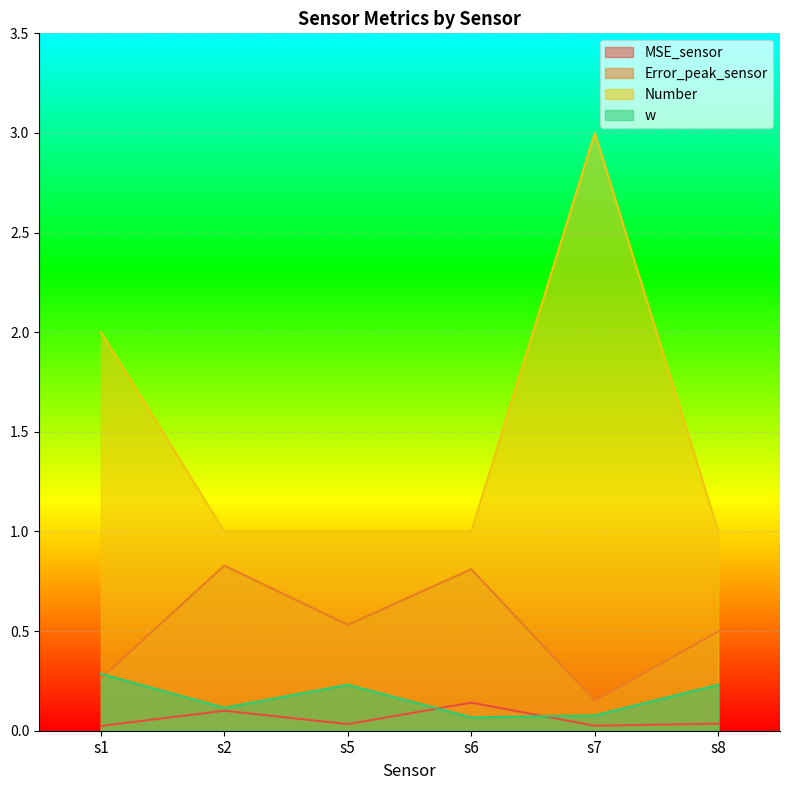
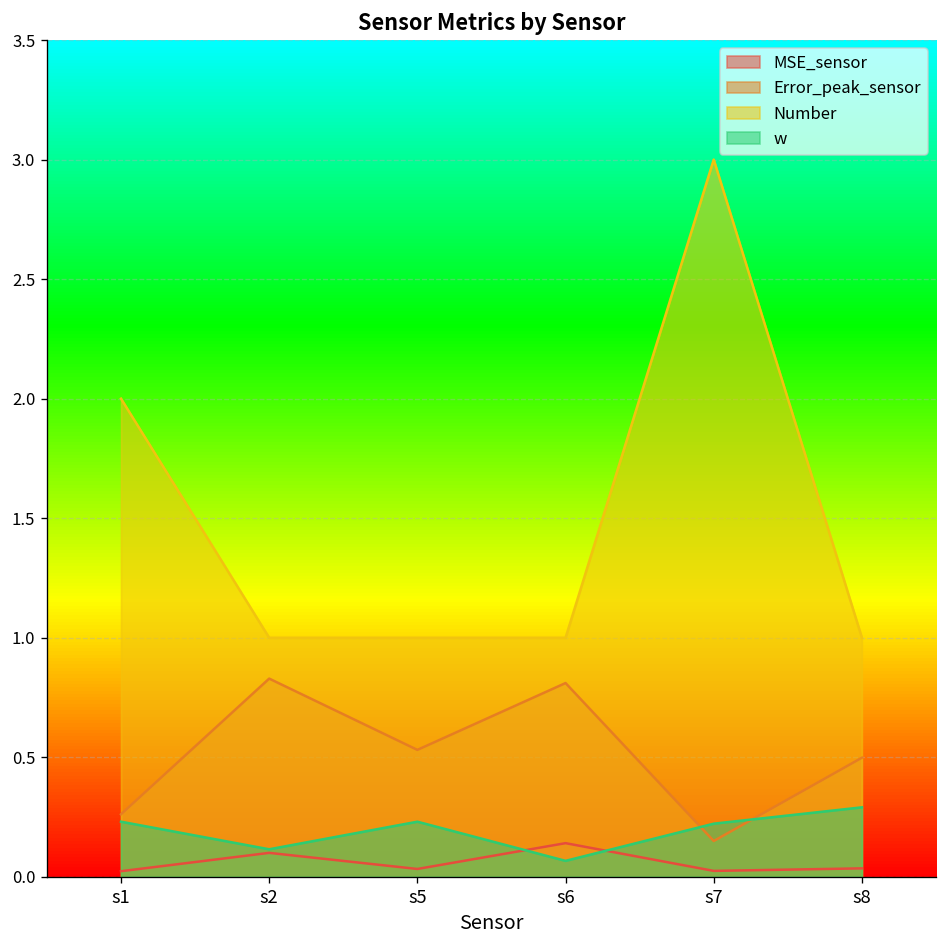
  {
    "Number": {
      "s1": 2.00,
      "s2": 1.00,
      "s5": 1.00,
      "s6": 1.00,
      "s7": 3.00,
      "s8": 1.00
    },
    "w": {
-     "s1": 0.29,
+     "s1": 0.23,
      "s2": 0.12,
      "s5": 0.23,
      "s6": 0.07,
-     "s7": 0.08,
-     "s8": 0.23
+     "s7": 0.22,
+     "s8": 0.29
    }
  }
